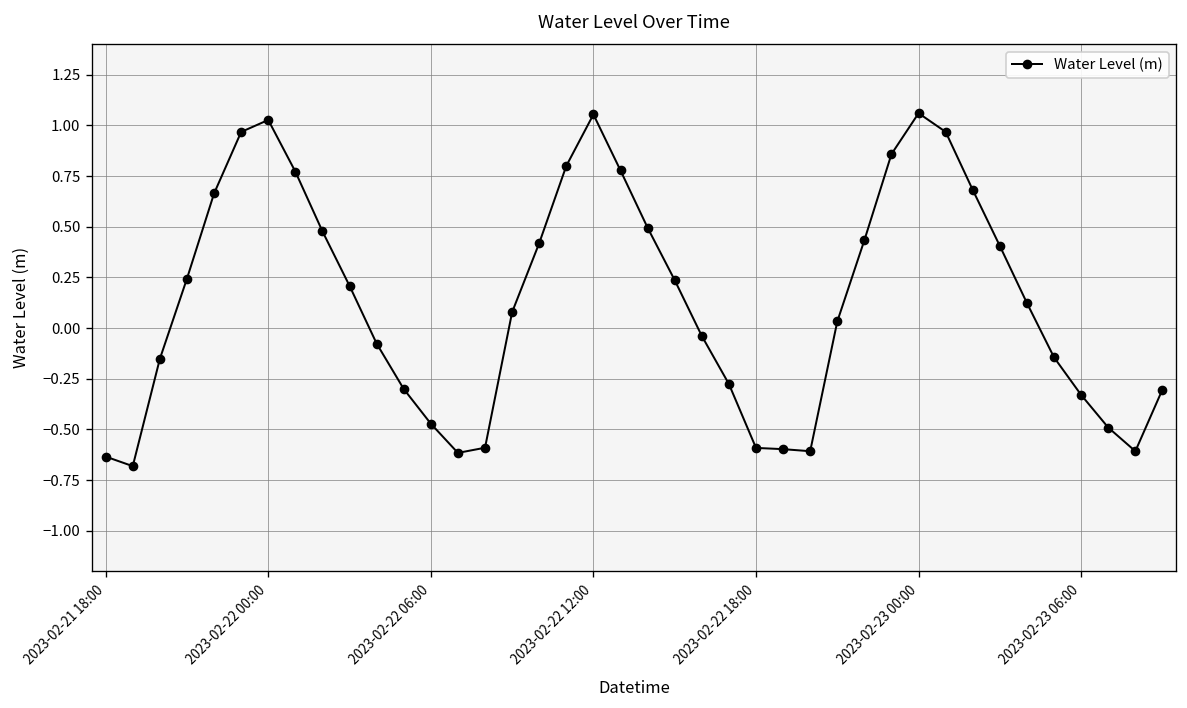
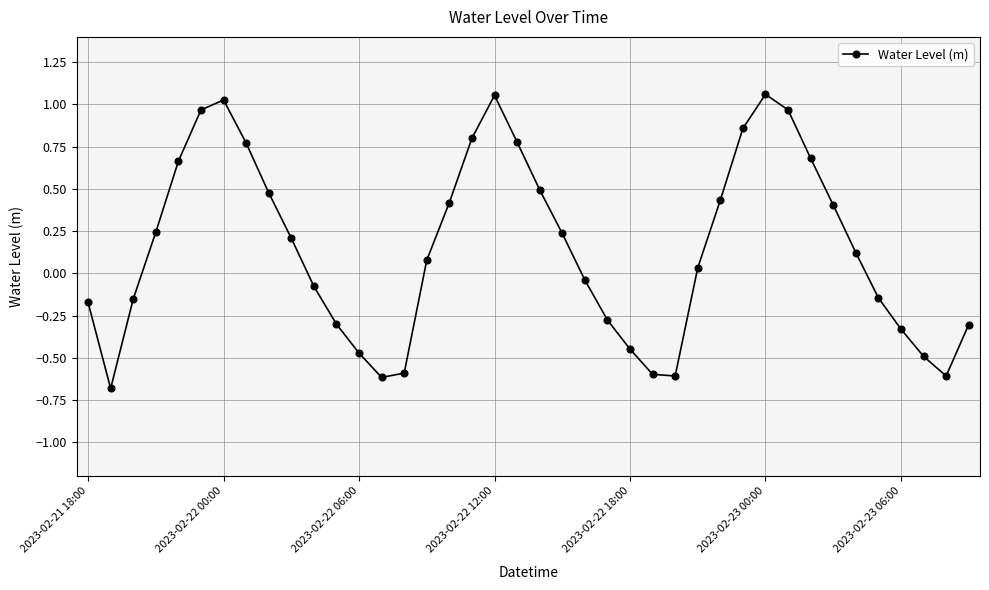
  {
-   "2023-02-21 18:00": -0.63,
+   "2023-02-21 18:00": -0.17,
    "2023-02-22 00:00": 1.03,
    "2023-02-22 06:00": -0.47,
    "2023-02-22 12:00": 1.05,
-   "2023-02-22 18:00": -0.59,
+   "2023-02-22 18:00": -0.45,
    "2023-02-23 00:00": 1.06,
    "2023-02-23 06:00": -0.33
  }
